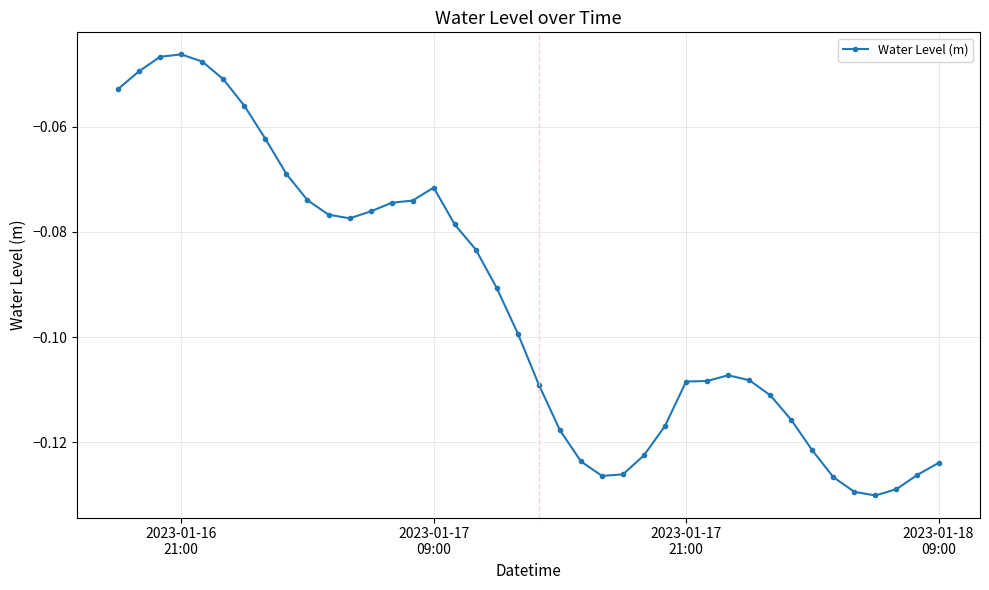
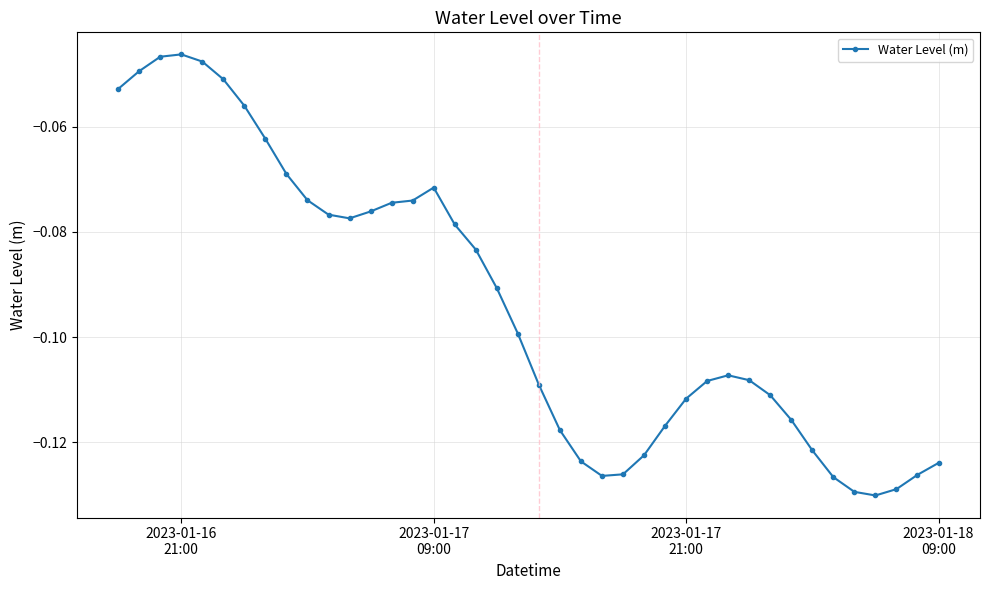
  {
    "2023-01-16 21:00": -0.046,
    "2023-01-17 09:00": -0.072,
-   "2023-01-17 21:00": -0.108,
+   "2023-01-17 21:00": -0.112,
    "2023-01-18 09:00": -0.124
  }
